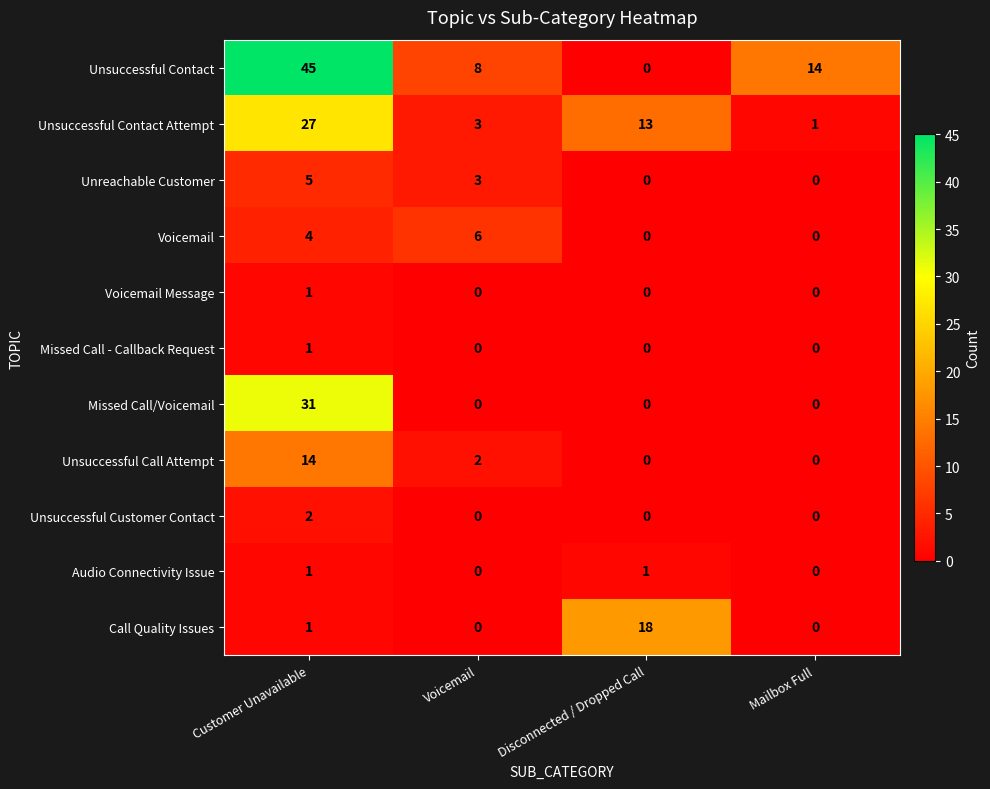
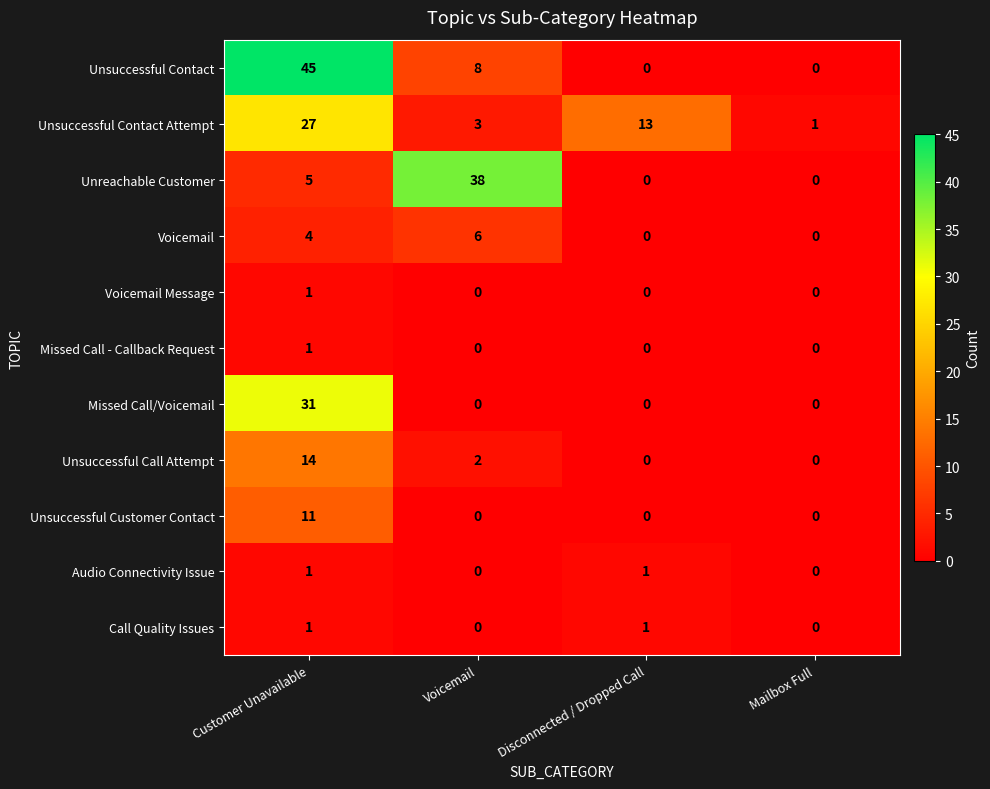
  {
    "Unsuccessful Contact": {
      "Customer Unavailable": 45,
      "Voicemail": 8,
      "Disconnected / Dropped Call": 0,
-     "Mailbox Full": 14
+     "Mailbox Full": 0
    },
    "Unsuccessful Contact Attempt": {
      "Customer Unavailable": 27,
      "Voicemail": 3,
      "Disconnected / Dropped Call": 13,
      "Mailbox Full": 1
    },
    "Unreachable Customer": {
      "Customer Unavailable": 5,
-     "Voicemail": 3,
+     "Voicemail": 38,
      "Disconnected / Dropped Call": 0,
      "Mailbox Full": 0
    },
    "Voicemail": {
      "Customer Unavailable": 4,
      "Voicemail": 6,
      "Disconnected / Dropped Call": 0,
      "Mailbox Full": 0
    },
    "Voicemail Message": {
      "Customer Unavailable": 1,
      "Voicemail": 0,
      "Disconnected / Dropped Call": 0,
      "Mailbox Full": 0
    },
    "Missed Call - Callback Request": {
      "Customer Unavailable": 1,
      "Voicemail": 0,
      "Disconnected / Dropped Call": 0,
      "Mailbox Full": 0
    },
    "Missed Call/Voicemail": {
      "Customer Unavailable": 31,
      "Voicemail": 0,
      "Disconnected / Dropped Call": 0,
      "Mailbox Full": 0
    },
    "Unsuccessful Call Attempt": {
      "Customer Unavailable": 14,
      "Voicemail": 2,
      "Disconnected / Dropped Call": 0,
      "Mailbox Full": 0
    },
    "Unsuccessful Customer Contact": {
-     "Customer Unavailable": 2,
+     "Customer Unavailable": 11,
      "Voicemail": 0,
      "Disconnected / Dropped Call": 0,
      "Mailbox Full": 0
    },
    "Audio Connectivity Issue": {
      "Customer Unavailable": 1,
      "Voicemail": 0,
      "Disconnected / Dropped Call": 1,
      "Mailbox Full": 0
    },
    "Call Quality Issues": {
      "Customer Unavailable": 1,
      "Voicemail": 0,
-     "Disconnected / Dropped Call": 18,
+     "Disconnected / Dropped Call": 1,
      "Mailbox Full": 0
    }
  }
